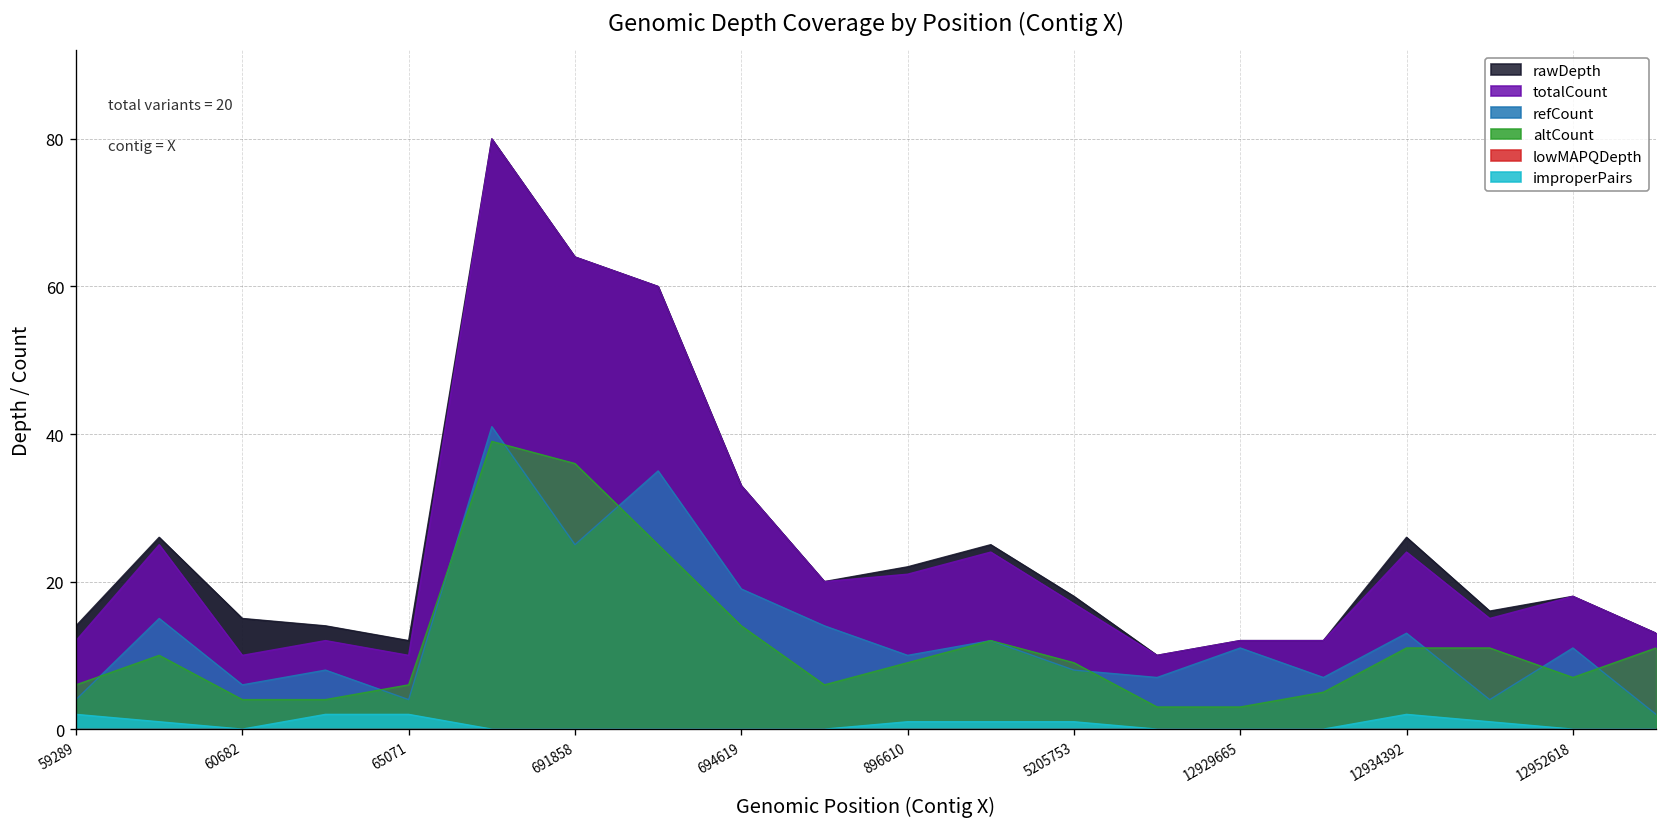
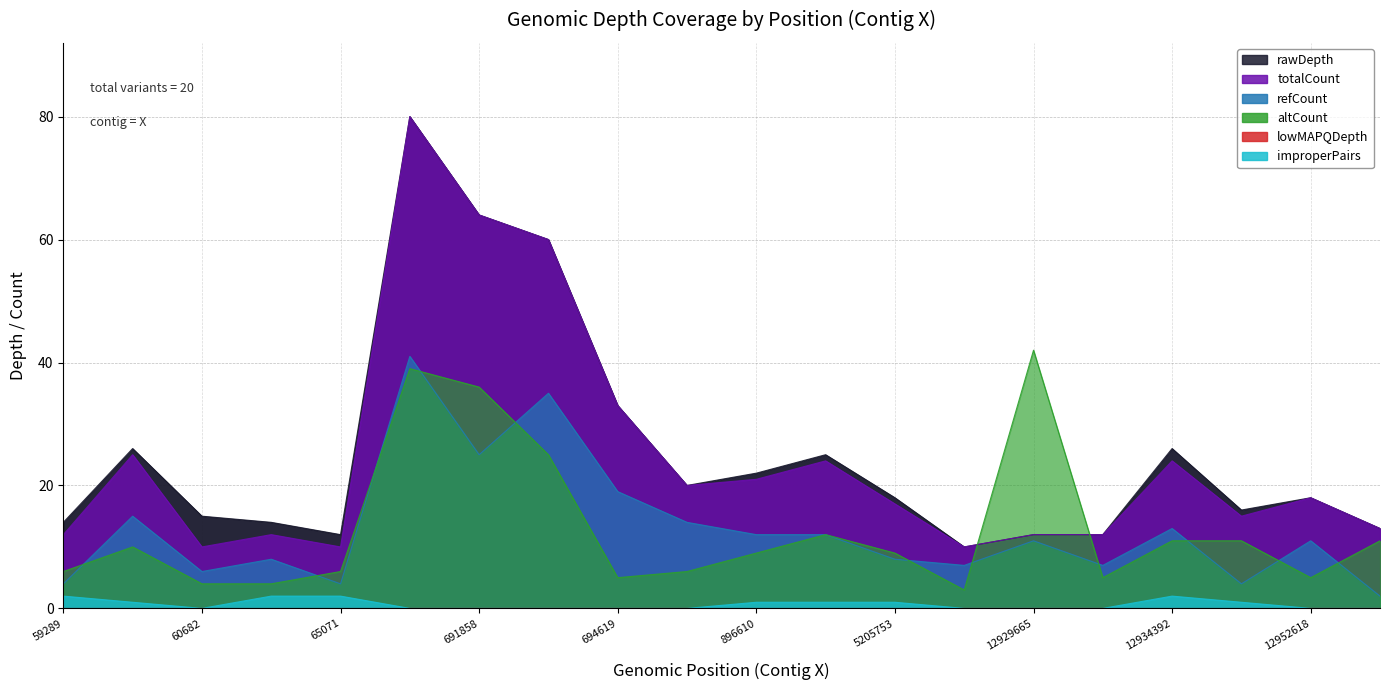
  {
    "rawDepth": {
      "59289": 14,
      "60682": 15,
      "65071": 12,
      "896610": 22,
      "5205753": 18,
      "12934392": 26
    },
    "totalCount": {
      "59289": 12,
      "60682": 10,
      "65071": 10,
      "896610": 21,
      "5205753": 17,
      "12934392": 24
    },
    "refCount": {
      "59289": 4,
      "60682": 6,
      "65071": 4,
      "691858": 25,
      "694619": 19,
-     "896610": 10,
+     "896610": 12,
      "5205753": 8,
      "12929665": 11,
      "12934392": 13,
      "12952618": 11
    },
    "altCount": {
      "59289": 6,
      "60682": 4,
      "65071": 6,
      "691858": 36,
-     "694619": 14,
+     "694619": 5,
      "896610": 9,
      "5205753": 9,
-     "12929665": 3,
+     "12929665": 42,
      "12934392": 11,
-     "12952618": 7
+     "12952618": 5
    },
    "lowMAPQDepth": {
      "59289": 0,
      "65071": 0,
      "896610": 0,
      "5205753": 0,
      "12934392": 0
    },
    "improperPairs": {
      "59289": 2,
      "65071": 2,
      "896610": 1,
      "5205753": 1,
      "12934392": 2
    }
  }
